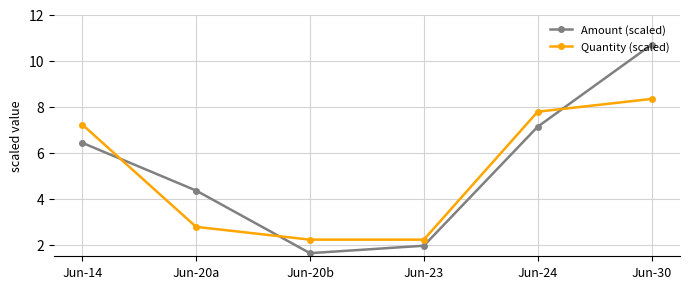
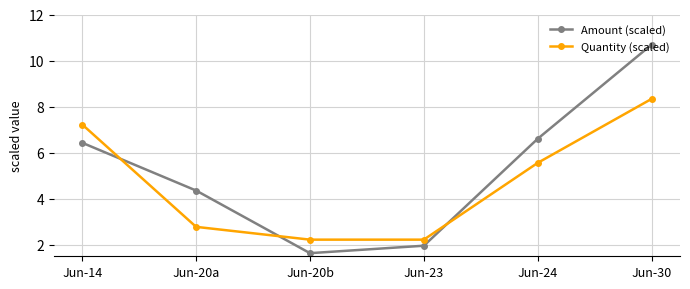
  {
    "Amount (scaled)": {
      "Jun-14": 6.4,
      "Jun-20a": 4.4,
      "Jun-20b": 1.6,
      "Jun-23": 2.0,
-     "Jun-24": 7.1,
+     "Jun-24": 6.6,
      "Jun-30": 10.7
    },
    "Quantity (scaled)": {
      "Jun-14": 7.2,
      "Jun-20a": 2.8,
      "Jun-20b": 2.2,
      "Jun-23": 2.2,
-     "Jun-24": 7.8,
+     "Jun-24": 5.6,
      "Jun-30": 8.3
    }
  }
